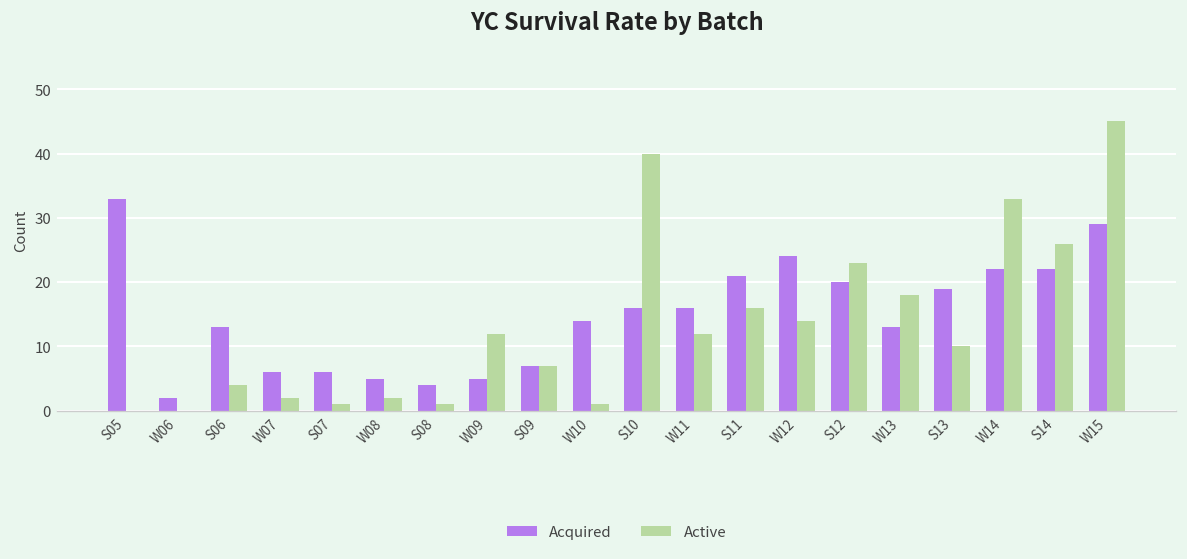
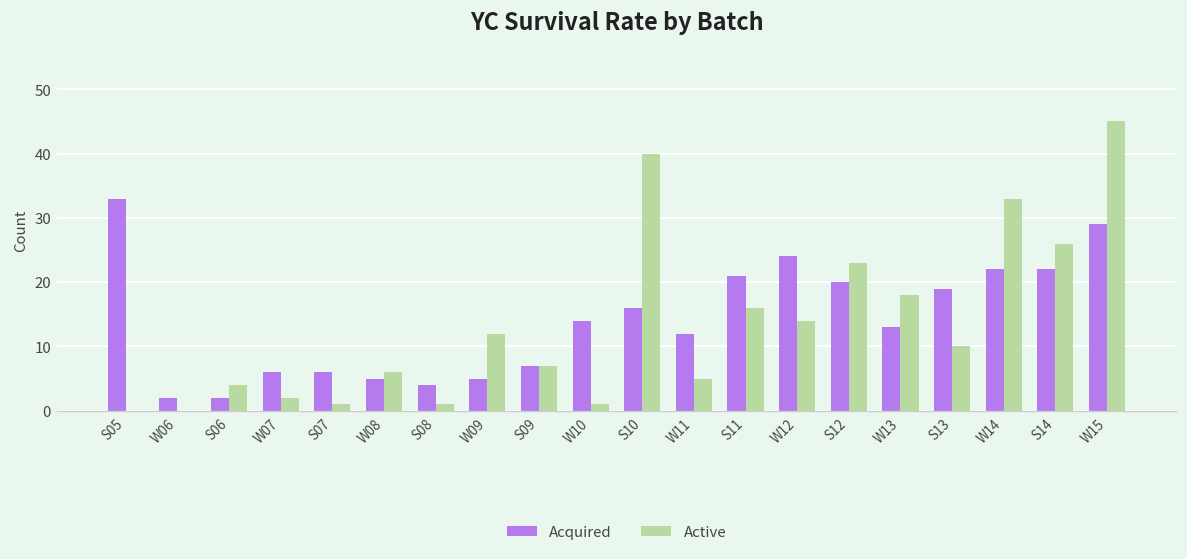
  {
    "Acquired": {
      "S05": 33,
      "W06": 2,
-     "S06": 13,
+     "S06": 2,
      "W07": 6,
      "S07": 6,
      "W08": 5,
      "S08": 4,
      "W09": 5,
      "S09": 7,
      "W10": 14,
      "S10": 16,
-     "W11": 16,
+     "W11": 12,
      "S11": 21,
      "W12": 24,
      "S12": 20,
      "W13": 13,
      "S13": 19,
      "W14": 22,
      "S14": 22,
      "W15": 29
    },
    "Active": {
      "S05": 0,
      "W06": 0,
      "S06": 4,
      "W07": 2,
      "S07": 1,
-     "W08": 2,
+     "W08": 6,
      "S08": 1,
      "W09": 12,
      "S09": 7,
      "W10": 1,
      "S10": 40,
-     "W11": 12,
+     "W11": 5,
      "S11": 16,
      "W12": 14,
      "S12": 23,
      "W13": 18,
      "S13": 10,
      "W14": 33,
      "S14": 26,
      "W15": 45
    }
  }
